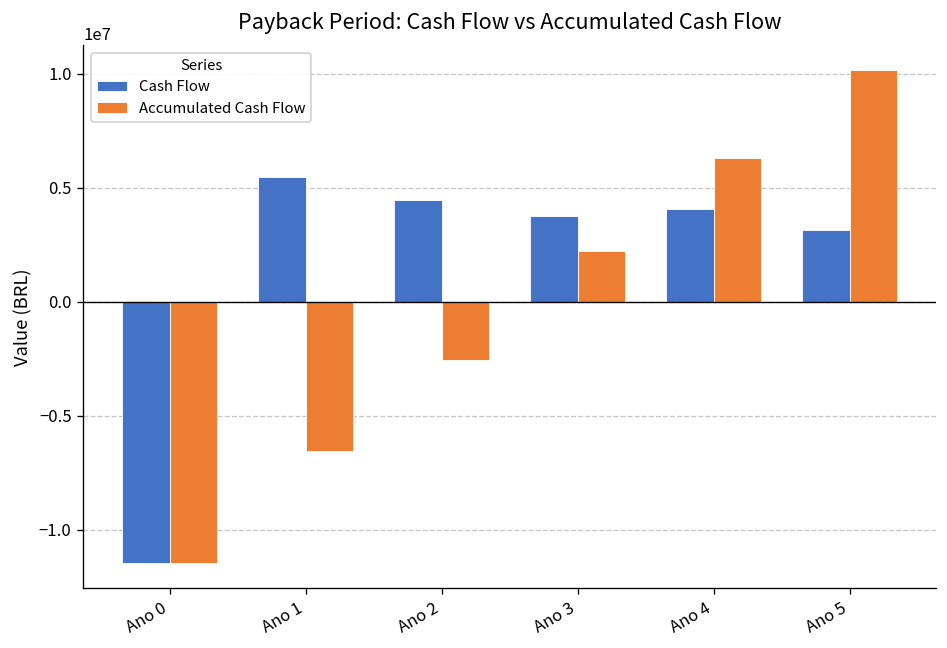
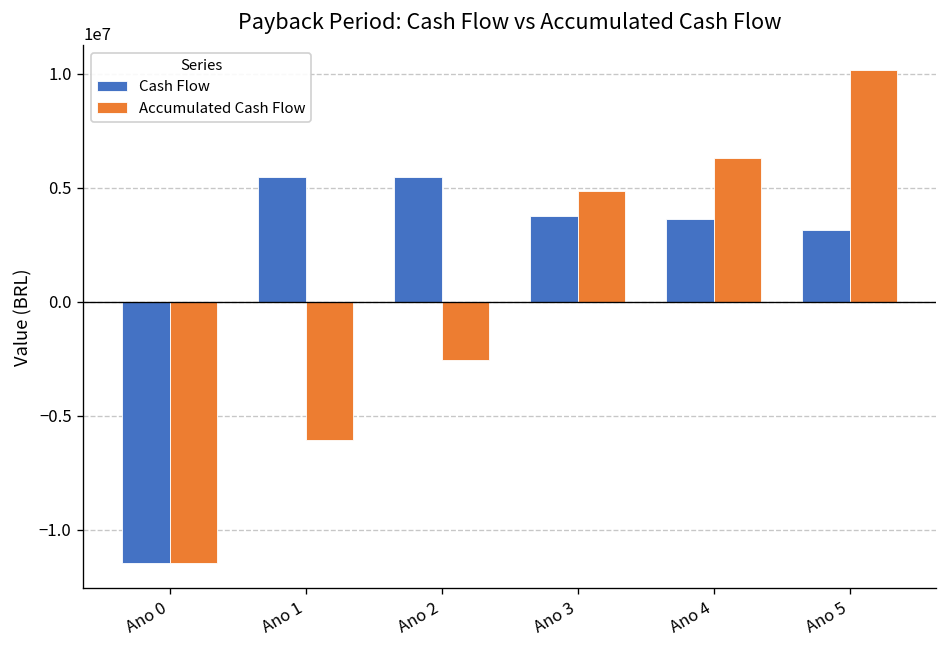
  {
    "Cash Flow": {
      "Ano 0": -11500000,
      "Ano 1": 5500000,
-     "Ano 2": 4500000,
+     "Ano 2": 5500000,
      "Ano 3": 3700000,
-     "Ano 4": 4100000,
+     "Ano 4": 3600000,
      "Ano 5": 3100000
    },
    "Accumulated Cash Flow": {
      "Ano 0": -11500000,
-     "Ano 1": -6500000,
+     "Ano 1": -6100000,
      "Ano 2": -2500000,
-     "Ano 3": 2200000,
+     "Ano 3": 4900000,
      "Ano 4": 6300000,
      "Ano 5": 10200000
    }
  }
